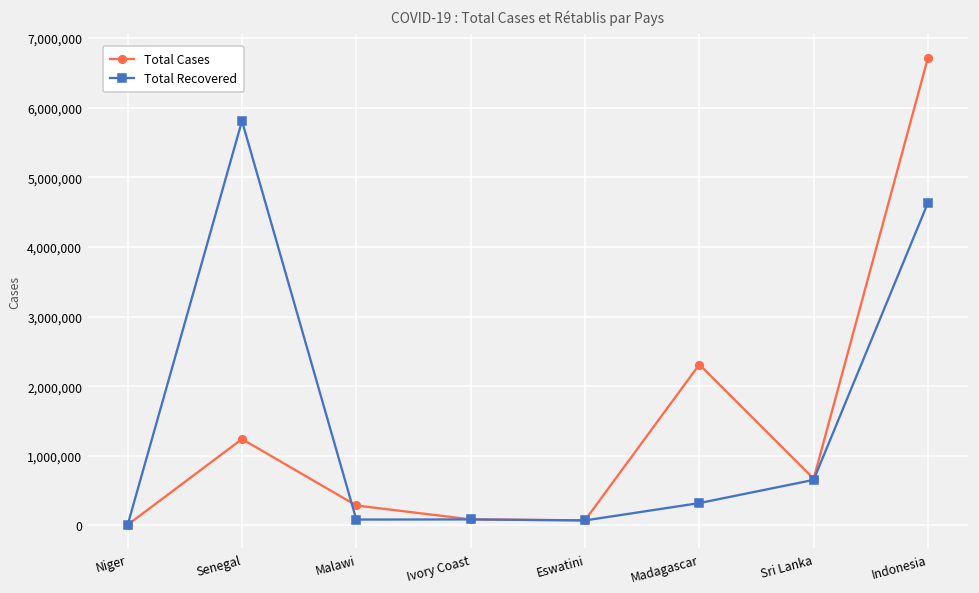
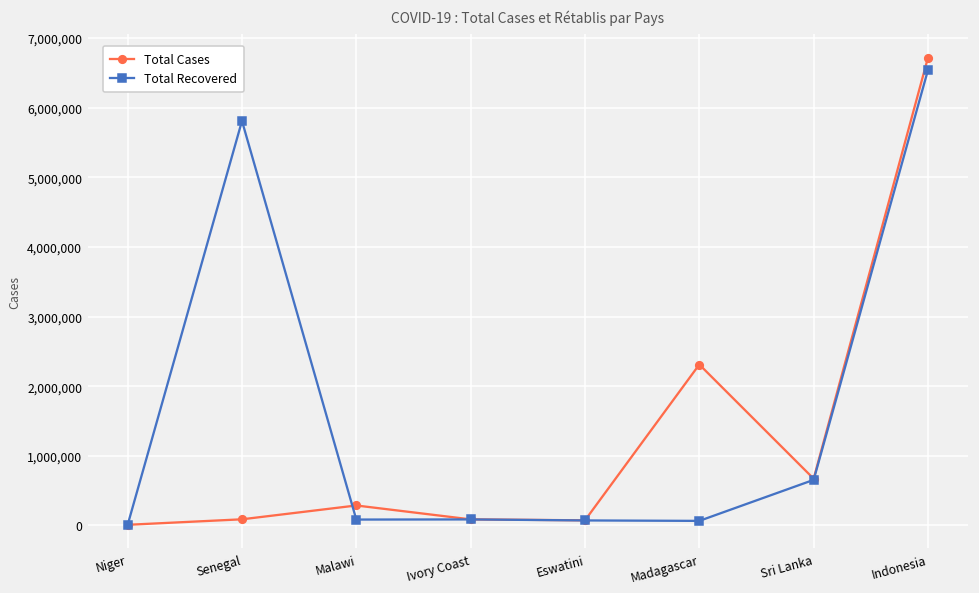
  {
    "Total Cases": {
-     "Senegal": "1,200,000",
+     "Senegal": "100,000",
      "Malawi": "300,000",
      "Madagascar": "2,300,000",
      "Indonesia": "6,700,000"
    },
    "Total Recovered": {
      "Senegal": "5,800,000",
      "Malawi": "100,000",
-     "Madagascar": "300,000",
-     "Indonesia": "4,600,000"
+     "Madagascar": "100,000",
+     "Indonesia": "6,500,000"
    }
  }
